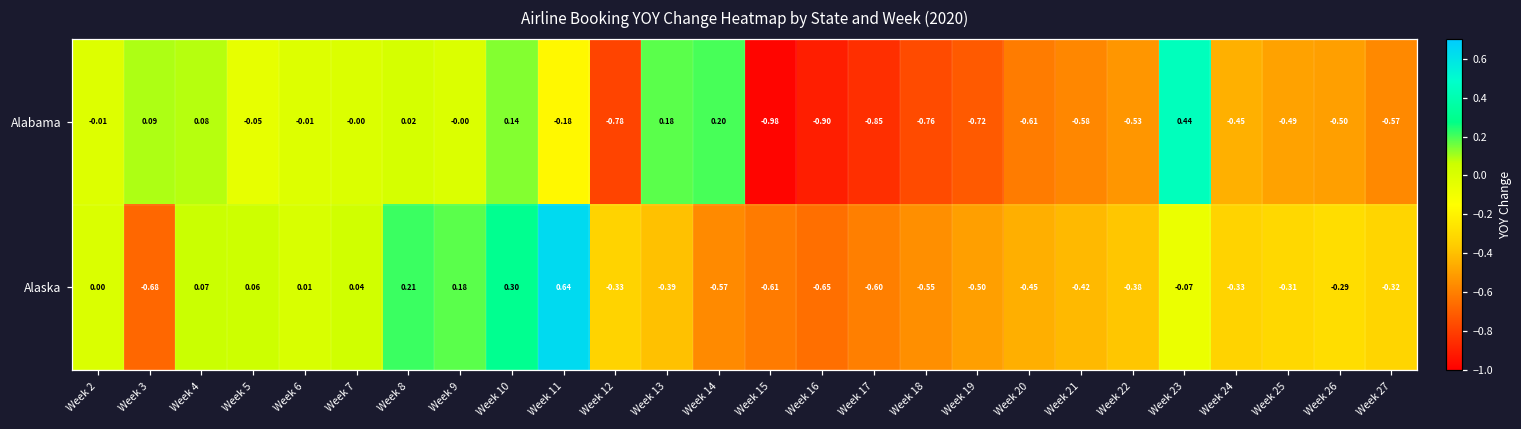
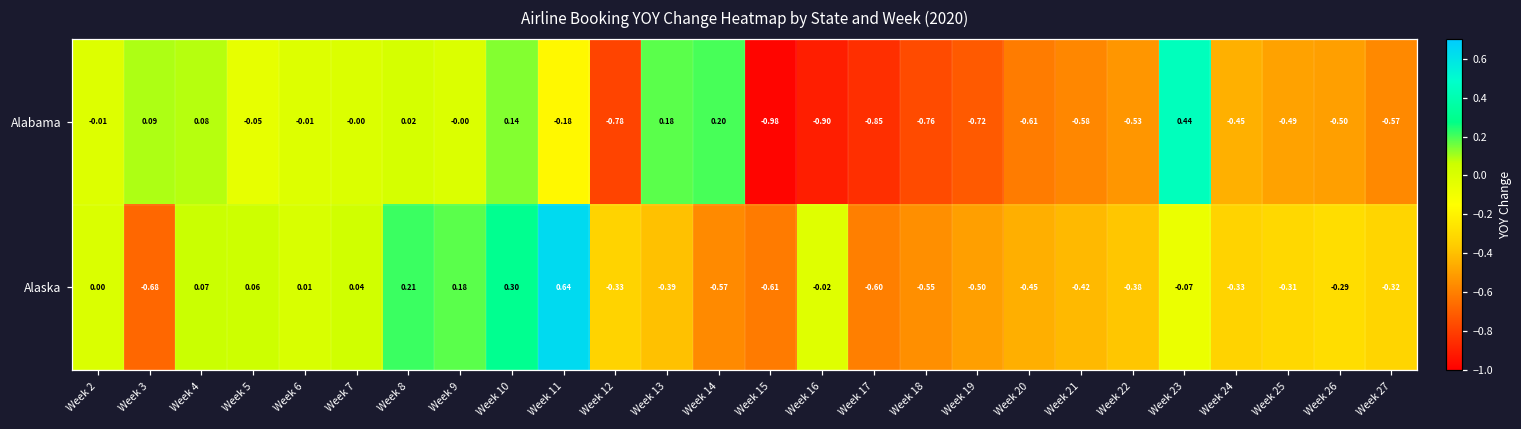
  {
    "Alabama": {
      "Week 2": -0.01,
      "Week 3": 0.09,
      "Week 4": 0.08,
      "Week 5": -0.05,
      "Week 6": -0.01,
      "Week 7": -0.00,
      "Week 8": 0.02,
      "Week 9": -0.00,
      "Week 10": 0.14,
      "Week 11": -0.18,
      "Week 12": -0.78,
      "Week 13": 0.18,
      "Week 14": 0.20,
      "Week 15": -0.98,
      "Week 16": -0.90,
      "Week 17": -0.85,
      "Week 18": -0.76,
      "Week 19": -0.72,
      "Week 20": -0.61,
      "Week 21": -0.58,
      "Week 22": -0.53,
      "Week 23": 0.44,
      "Week 24": -0.45,
      "Week 25": -0.49,
      "Week 26": -0.50,
      "Week 27": -0.57
    },
    "Alaska": {
      "Week 2": 0.00,
      "Week 3": -0.68,
      "Week 4": 0.07,
      "Week 5": 0.06,
      "Week 6": 0.01,
      "Week 7": 0.04,
      "Week 8": 0.21,
      "Week 9": 0.18,
      "Week 10": 0.30,
      "Week 11": 0.64,
      "Week 12": -0.33,
      "Week 13": -0.39,
      "Week 14": -0.57,
      "Week 15": -0.61,
-     "Week 16": -0.65,
+     "Week 16": -0.02,
      "Week 17": -0.60,
      "Week 18": -0.55,
      "Week 19": -0.50,
      "Week 20": -0.45,
      "Week 21": -0.42,
      "Week 22": -0.38,
      "Week 23": -0.07,
      "Week 24": -0.33,
      "Week 25": -0.31,
      "Week 26": -0.29,
      "Week 27": -0.32
    }
  }
